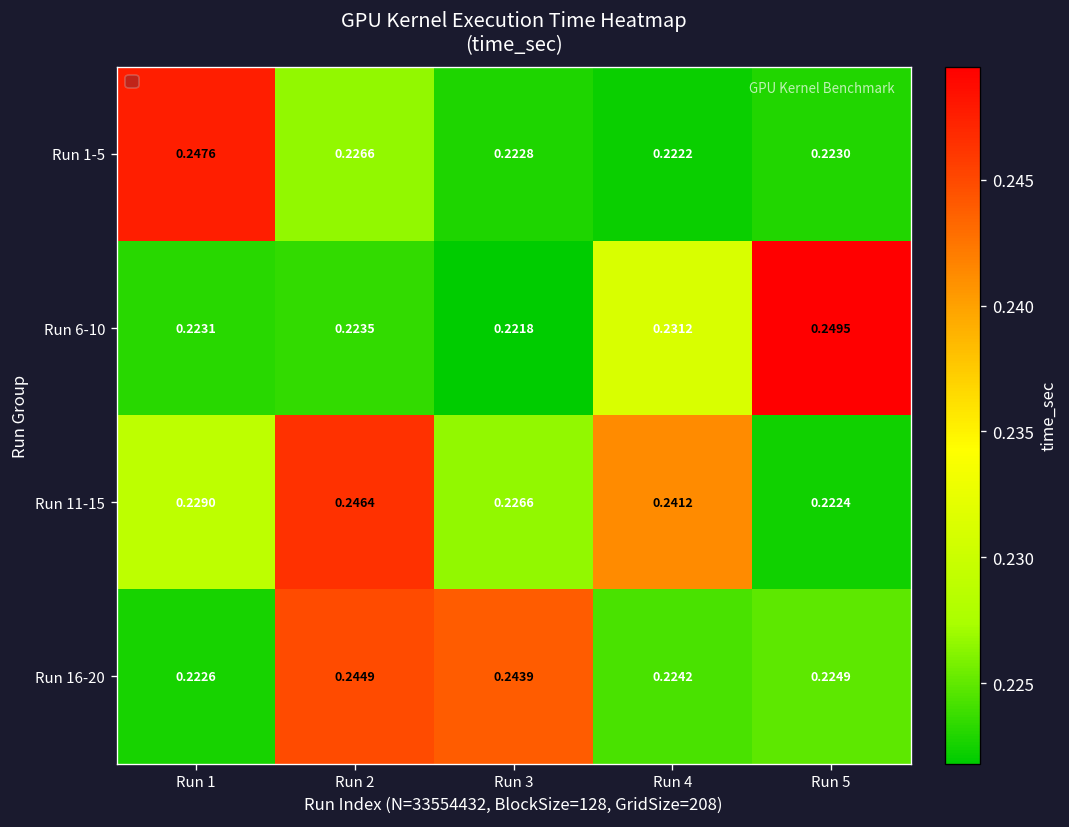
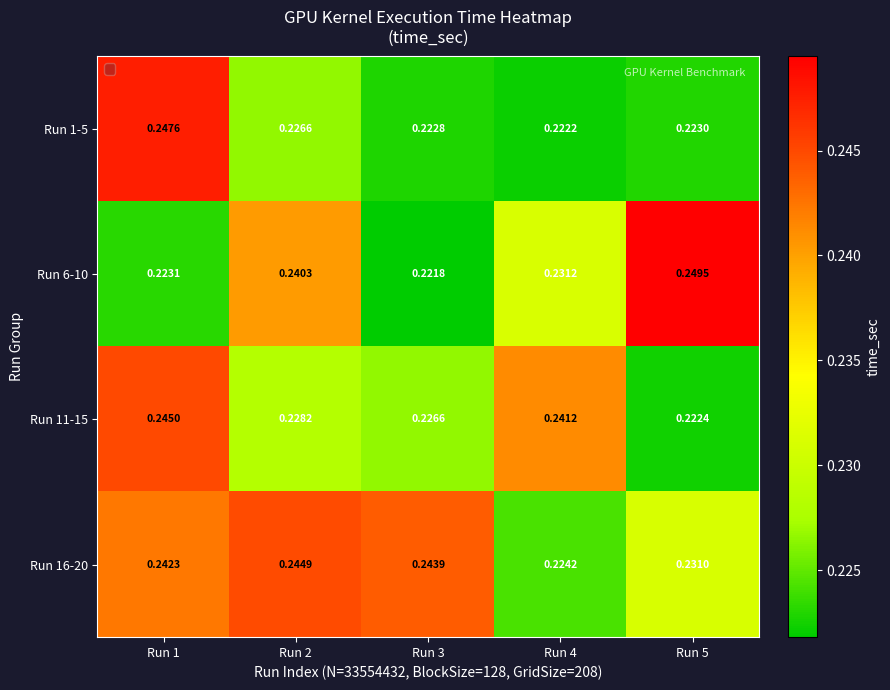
  {
    "Run 1-5": {
      "Run 1": 0.2476,
      "Run 2": 0.2266,
      "Run 3": 0.2228,
      "Run 4": 0.2222
    },
    "Run 6-10": {
      "Run 1": 0.2231,
-     "Run 2": 0.2235,
+     "Run 2": 0.2403,
      "Run 3": 0.2218,
      "Run 4": 0.2312,
      "Run 5": 0.2495
    },
    "Run 11-15": {
-     "Run 1": 0.2290,
-     "Run 2": 0.2464,
+     "Run 1": 0.2450,
+     "Run 2": 0.2282,
      "Run 3": 0.2266,
      "Run 4": 0.2412,
      "Run 5": 0.2224
    },
    "Run 16-20": {
-     "Run 1": 0.2226,
+     "Run 1": 0.2423,
      "Run 2": 0.2449,
      "Run 3": 0.2439,
      "Run 4": 0.2242,
-     "Run 5": 0.2249
+     "Run 5": 0.2310
    }
  }
